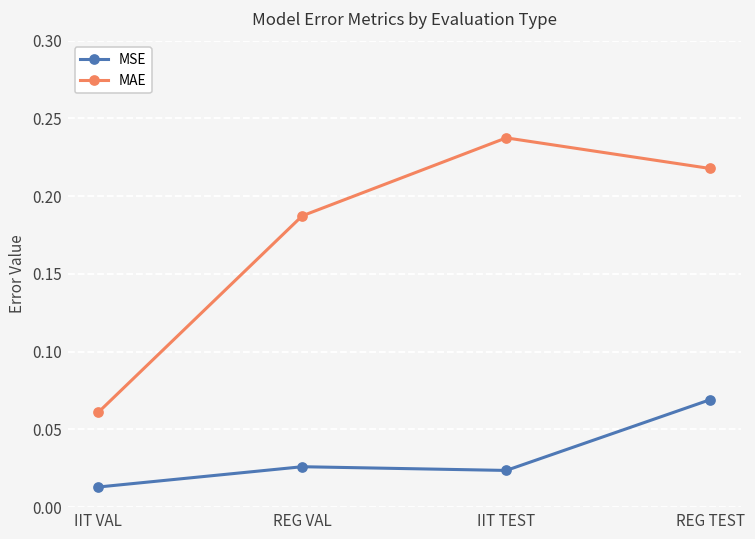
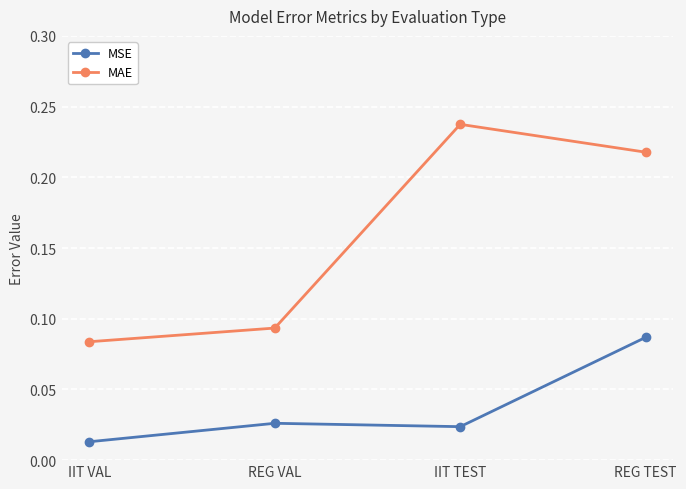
  {
    "MSE": {
      "IIT VAL": 0.013,
      "REG VAL": 0.026,
      "IIT TEST": 0.024,
-     "REG TEST": 0.069
+     "REG TEST": 0.087
    },
    "MAE": {
-     "IIT VAL": 0.061,
-     "REG VAL": 0.187,
+     "IIT VAL": 0.084,
+     "REG VAL": 0.093,
      "IIT TEST": 0.237,
      "REG TEST": 0.218
    }
  }
